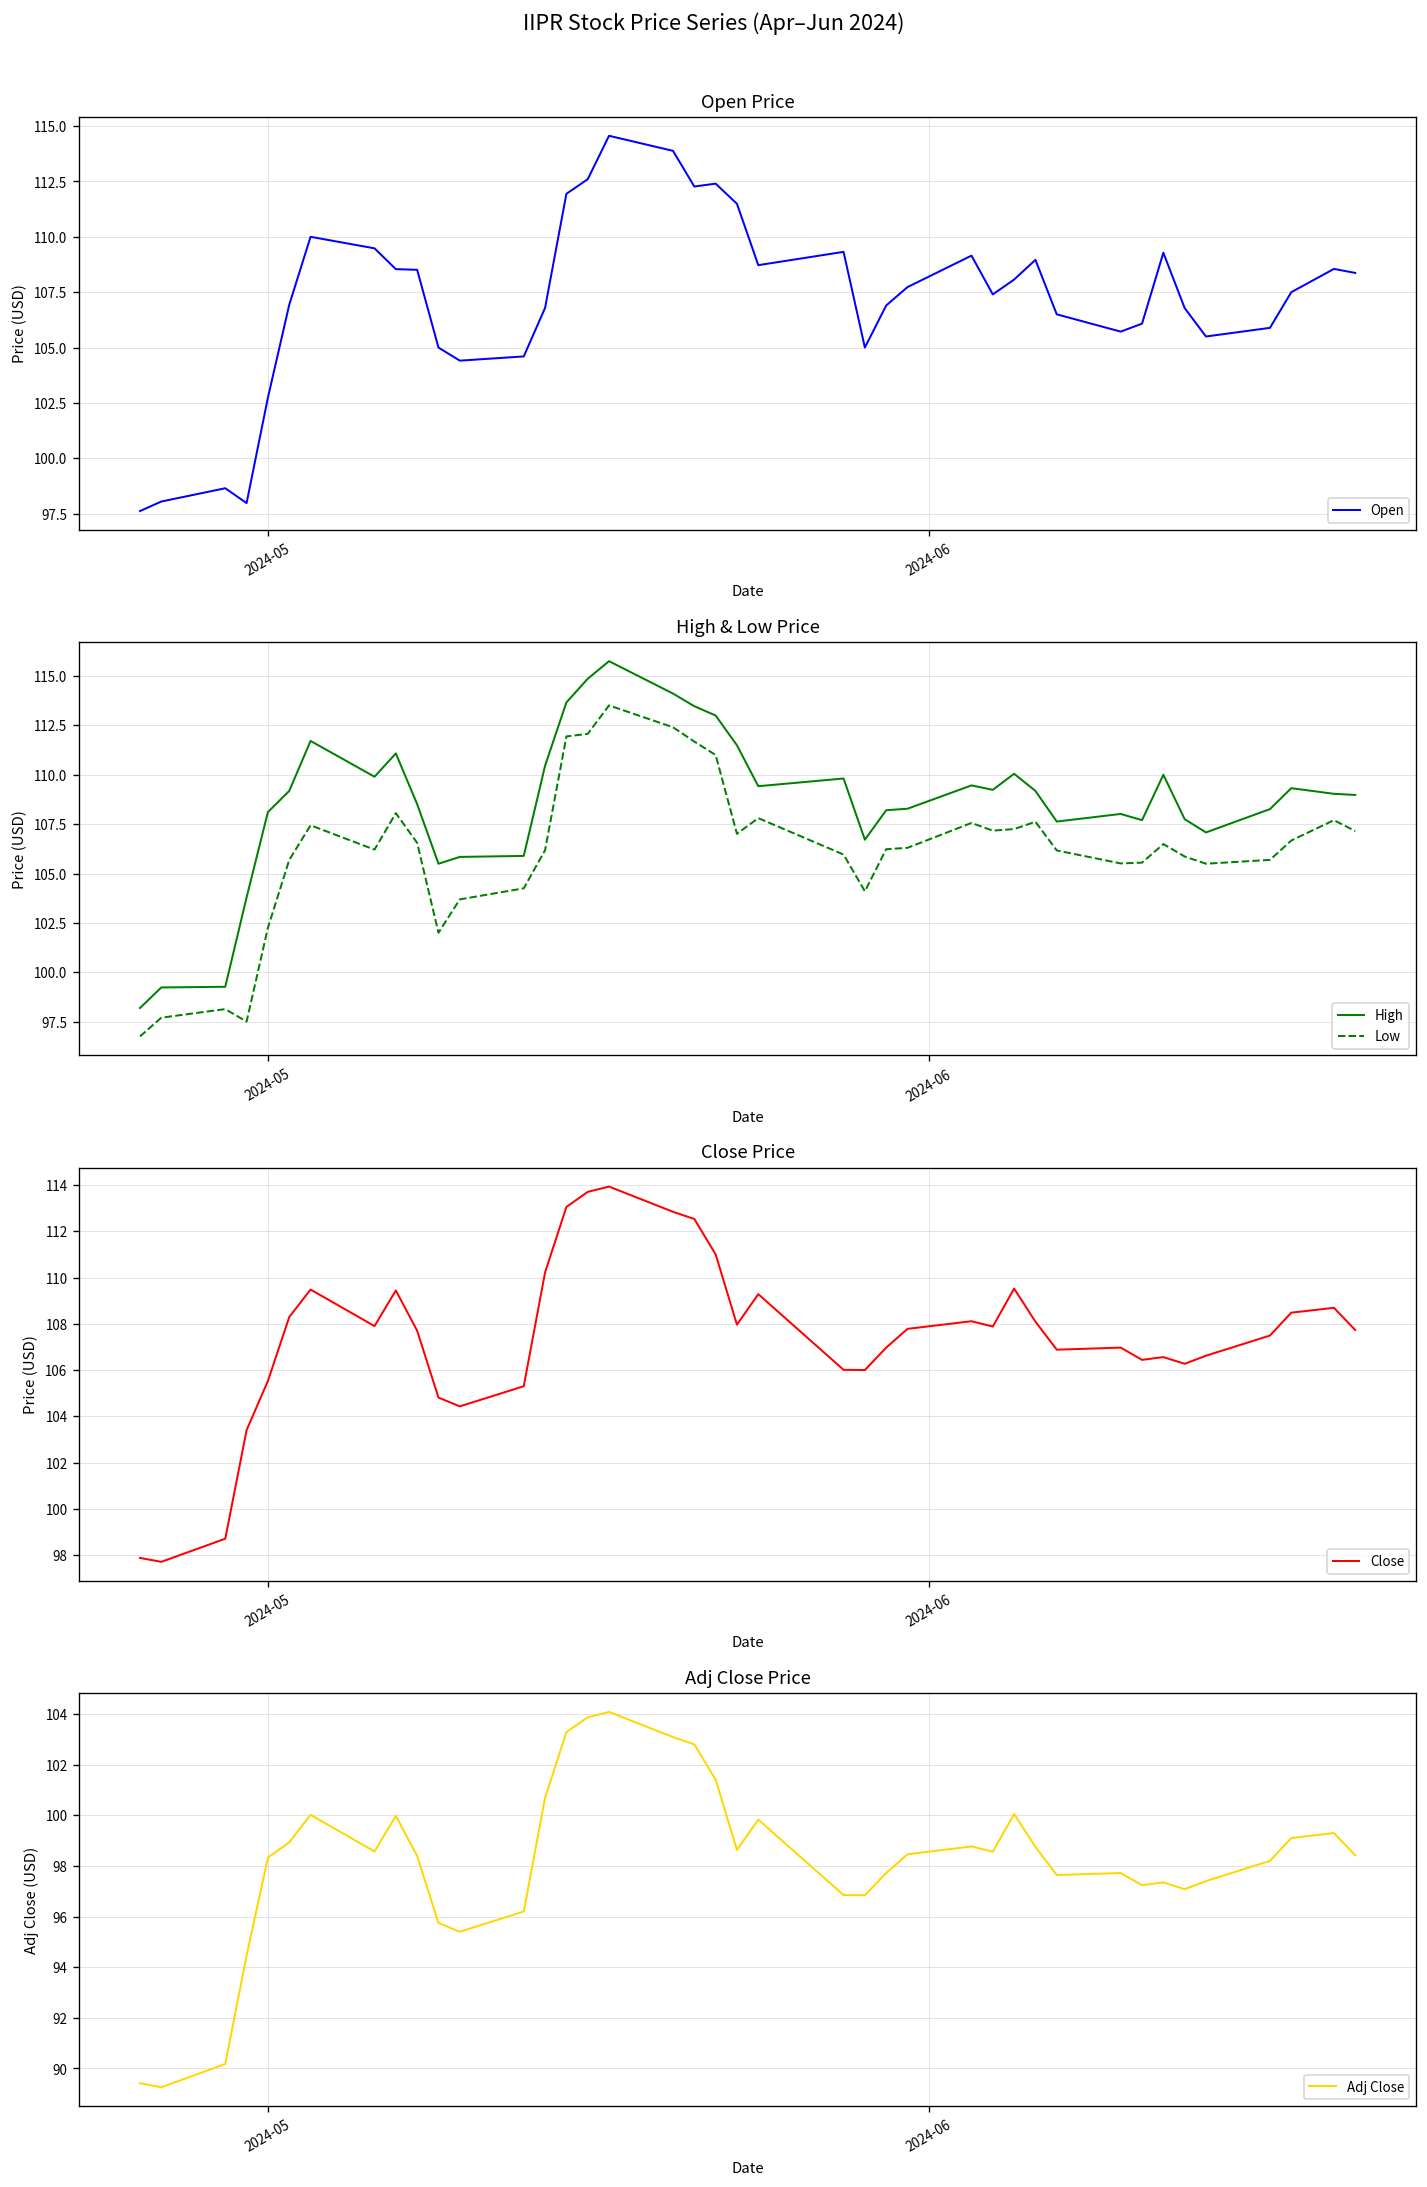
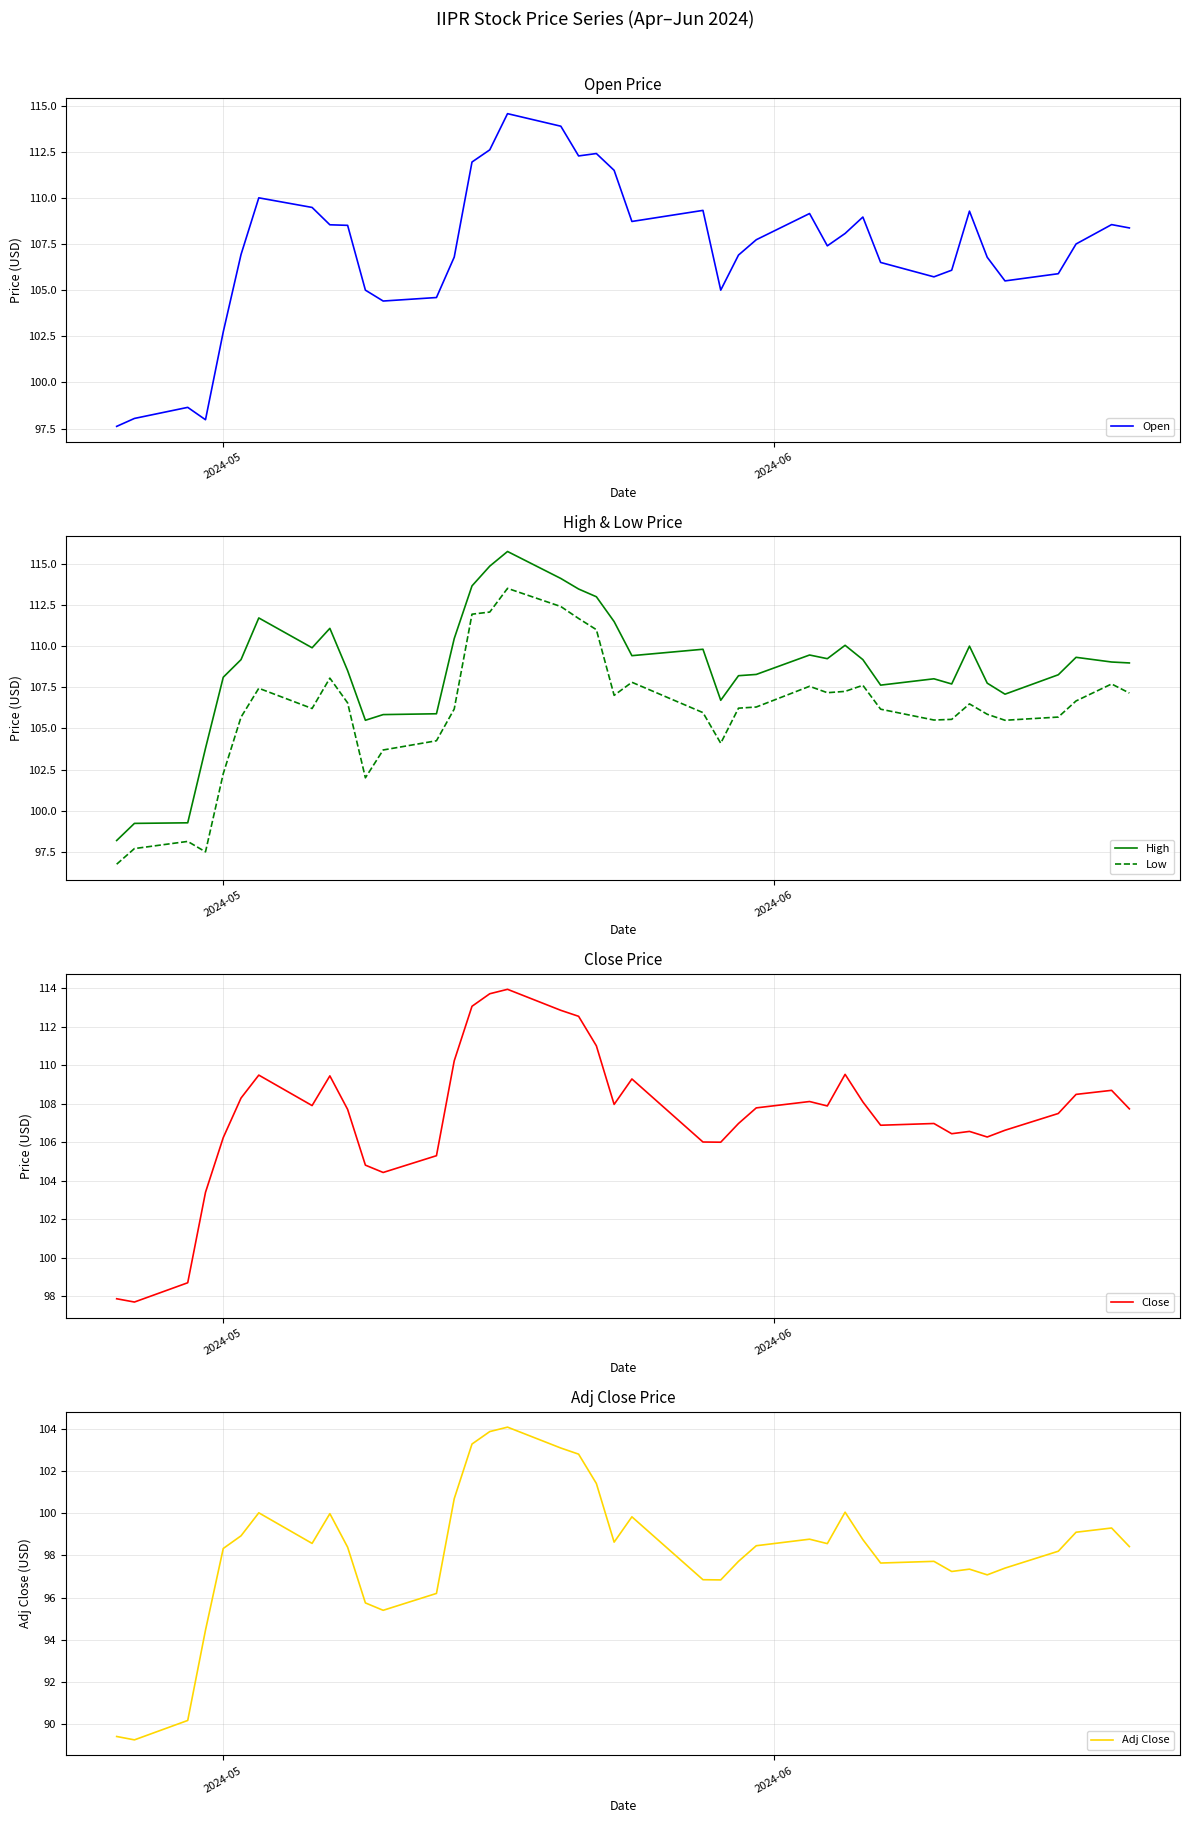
  {
    "Open Price": {
      "2024-05": 102.7
    },
    "Close Price": {
-     "2024-05": 105.5
+     "2024-05": 106.2
    },
    "Adj Close Price": {
      "2024-05": 98.3
    }
  }
